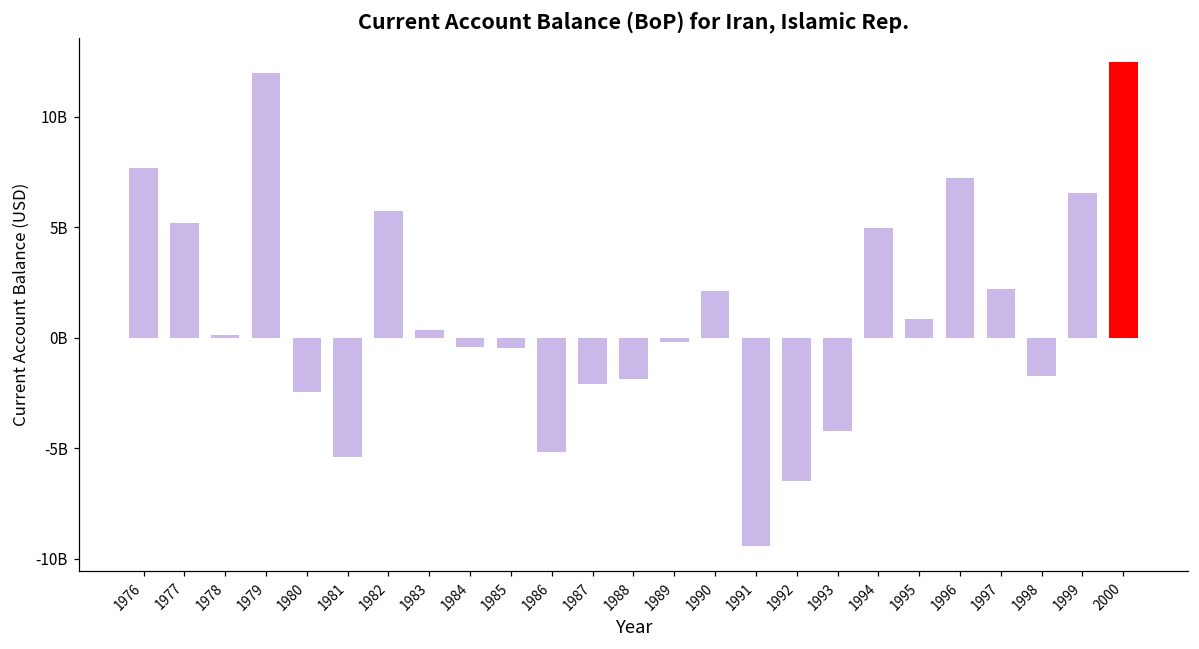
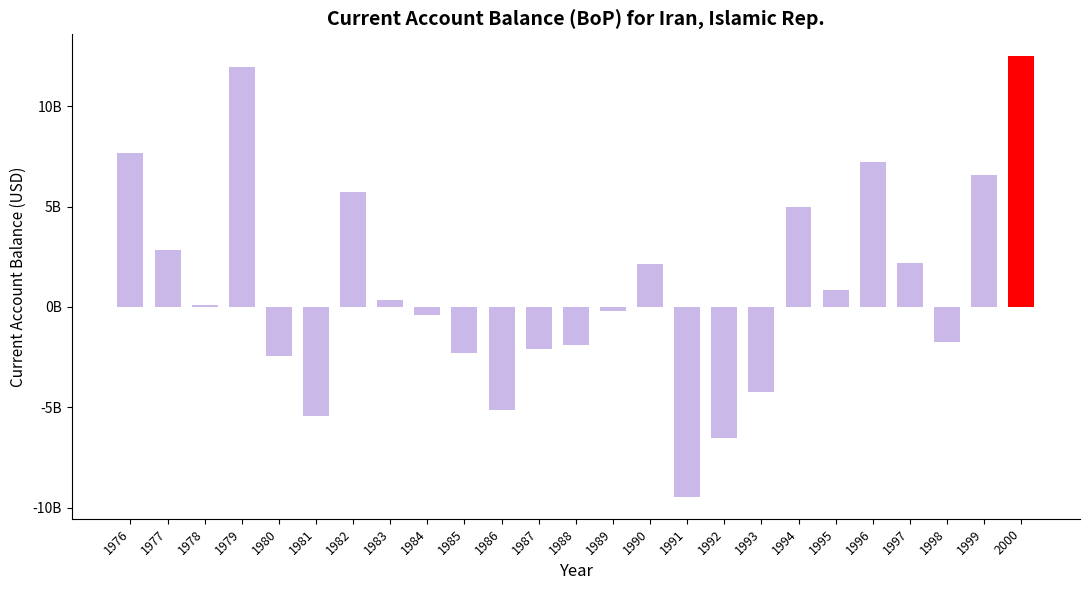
  {
    "1976": 7700000000,
-   "1977": 5200000000,
+   "1977": 2800000000,
    "1979": 12000000000,
    "1980": -2400000000,
    "1981": -5400000000,
    "1982": 5700000000,
    "1983": 400000000,
    "1984": -400000000,
-   "1985": -500000000,
+   "1985": -2300000000,
    "1986": -5200000000,
    "1987": -2100000000,
    "1988": -1900000000,
    "1989": -200000000,
    "1990": 2100000000,
    "1991": -9400000000,
    "1992": -6500000000,
    "1993": -4200000000,
    "1994": 5000000000,
    "1995": 800000000,
    "1996": 7200000000,
    "1997": 2200000000,
    "1998": -1700000000,
    "1999": 6600000000,
    "2000": 12500000000
  }
